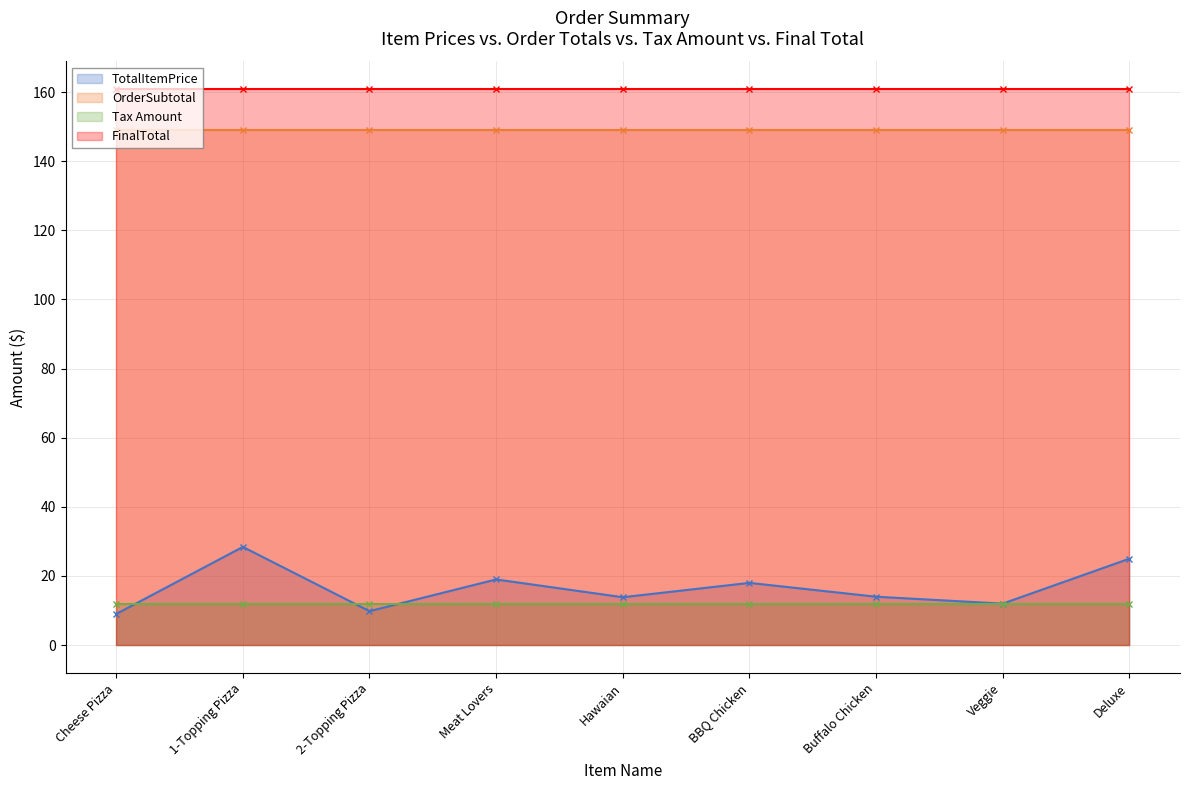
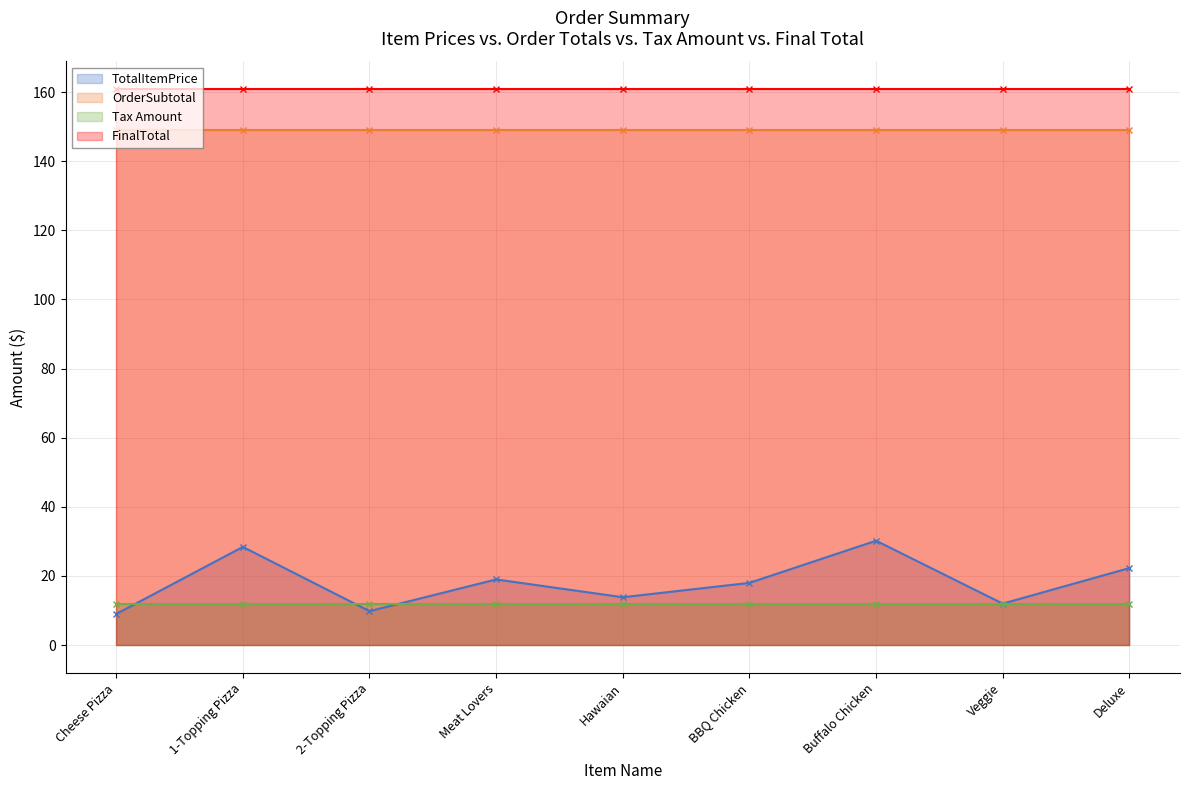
  {
    "TotalItemPrice": {
      "Cheese Pizza": 9,
      "1-Topping Pizza": 28,
      "2-Topping Pizza": 10,
      "Meat Lovers": 19,
      "Hawaian": 14,
      "BBQ Chicken": 18,
-     "Buffalo Chicken": 14,
-     "Deluxe": 25
+     "Buffalo Chicken": 30,
+     "Deluxe": 22
    },
    "OrderSubtotal": {
      "1-Topping Pizza": 149,
      "2-Topping Pizza": 149,
      "Meat Lovers": 149,
      "Hawaian": 149,
      "BBQ Chicken": 149,
      "Buffalo Chicken": 149,
      "Veggie": 149,
      "Deluxe": 149
    },
    "Tax Amount": {
      "Cheese Pizza": 12,
      "1-Topping Pizza": 12,
      "2-Topping Pizza": 12,
      "Meat Lovers": 12,
      "Hawaian": 12,
      "BBQ Chicken": 12,
      "Buffalo Chicken": 12,
      "Deluxe": 12
    },
    "FinalTotal": {
      "1-Topping Pizza": 161,
      "2-Topping Pizza": 161,
      "Meat Lovers": 161,
      "Hawaian": 161,
      "BBQ Chicken": 161,
      "Buffalo Chicken": 161,
      "Veggie": 161,
      "Deluxe": 161
    }
  }
